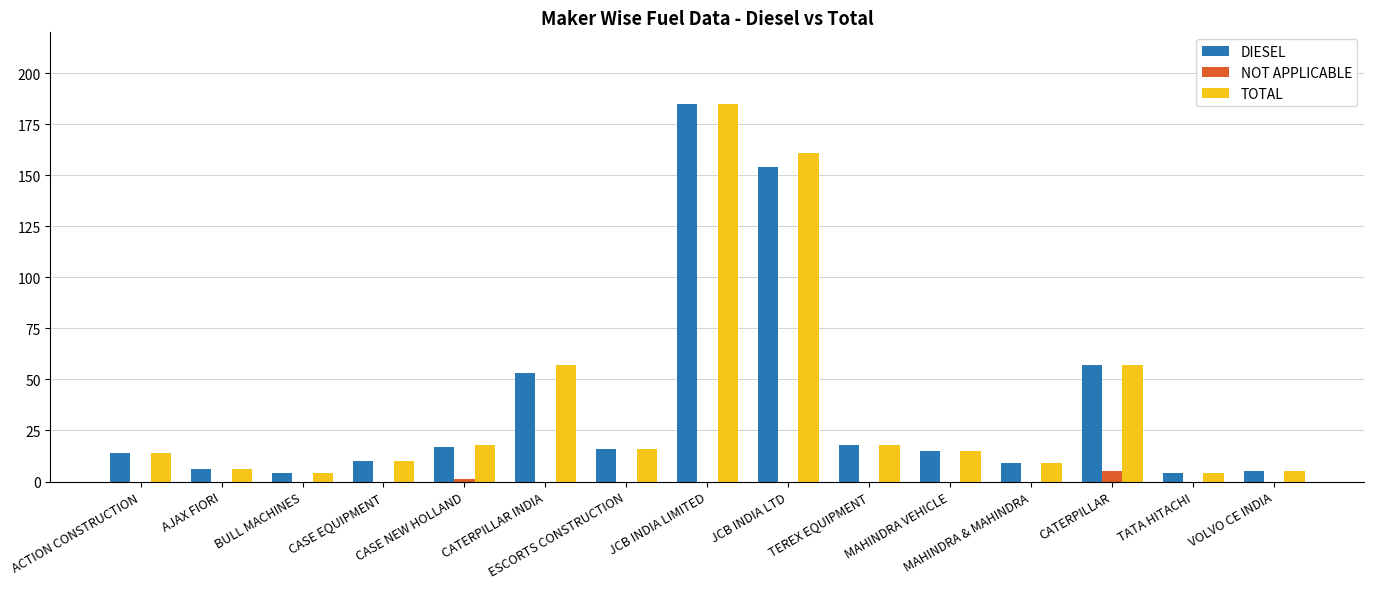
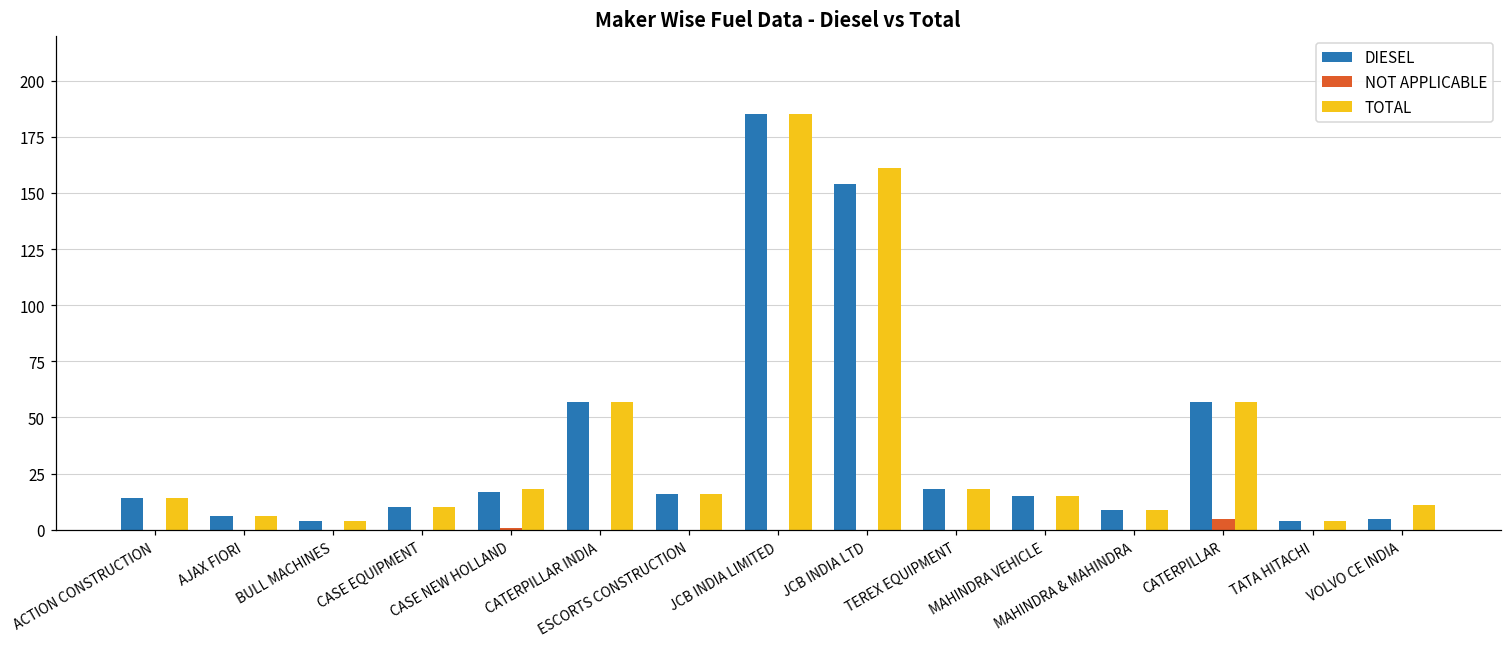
  {
    "DIESEL": {
      "ACTION CONSTRUCTION": 14,
      "AJAX FIORI": 6,
      "BULL MACHINES": 4,
      "CASE EQUIPMENT": 10,
      "CASE NEW HOLLAND": 17,
-     "CATERPILLAR INDIA": 53,
+     "CATERPILLAR INDIA": 57,
      "ESCORTS CONSTRUCTION": 16,
      "JCB INDIA LIMITED": 185,
      "JCB INDIA LTD": 154,
      "TEREX EQUIPMENT": 18,
      "MAHINDRA VEHICLE": 15,
      "MAHINDRA & MAHINDRA": 9,
      "CATERPILLAR": 57,
      "TATA HITACHI": 4,
      "VOLVO CE INDIA": 5
    },
    "NOT APPLICABLE": {
      "ACTION CONSTRUCTION": 0,
      "AJAX FIORI": 0,
      "BULL MACHINES": 0,
      "CASE EQUIPMENT": 0,
      "CATERPILLAR INDIA": 0,
      "ESCORTS CONSTRUCTION": 0,
      "JCB INDIA LIMITED": 0,
      "JCB INDIA LTD": 0,
      "TEREX EQUIPMENT": 0,
      "MAHINDRA VEHICLE": 0,
      "MAHINDRA & MAHINDRA": 0,
      "CATERPILLAR": 5,
      "TATA HITACHI": 0,
      "VOLVO CE INDIA": 0
    },
    "TOTAL": {
      "ACTION CONSTRUCTION": 14,
      "AJAX FIORI": 6,
      "BULL MACHINES": 4,
      "CASE EQUIPMENT": 10,
      "CASE NEW HOLLAND": 18,
      "CATERPILLAR INDIA": 57,
      "ESCORTS CONSTRUCTION": 16,
      "JCB INDIA LIMITED": 185,
      "JCB INDIA LTD": 161,
      "TEREX EQUIPMENT": 18,
      "MAHINDRA VEHICLE": 15,
      "MAHINDRA & MAHINDRA": 9,
      "CATERPILLAR": 57,
      "TATA HITACHI": 4,
-     "VOLVO CE INDIA": 5
+     "VOLVO CE INDIA": 11
    }
  }
